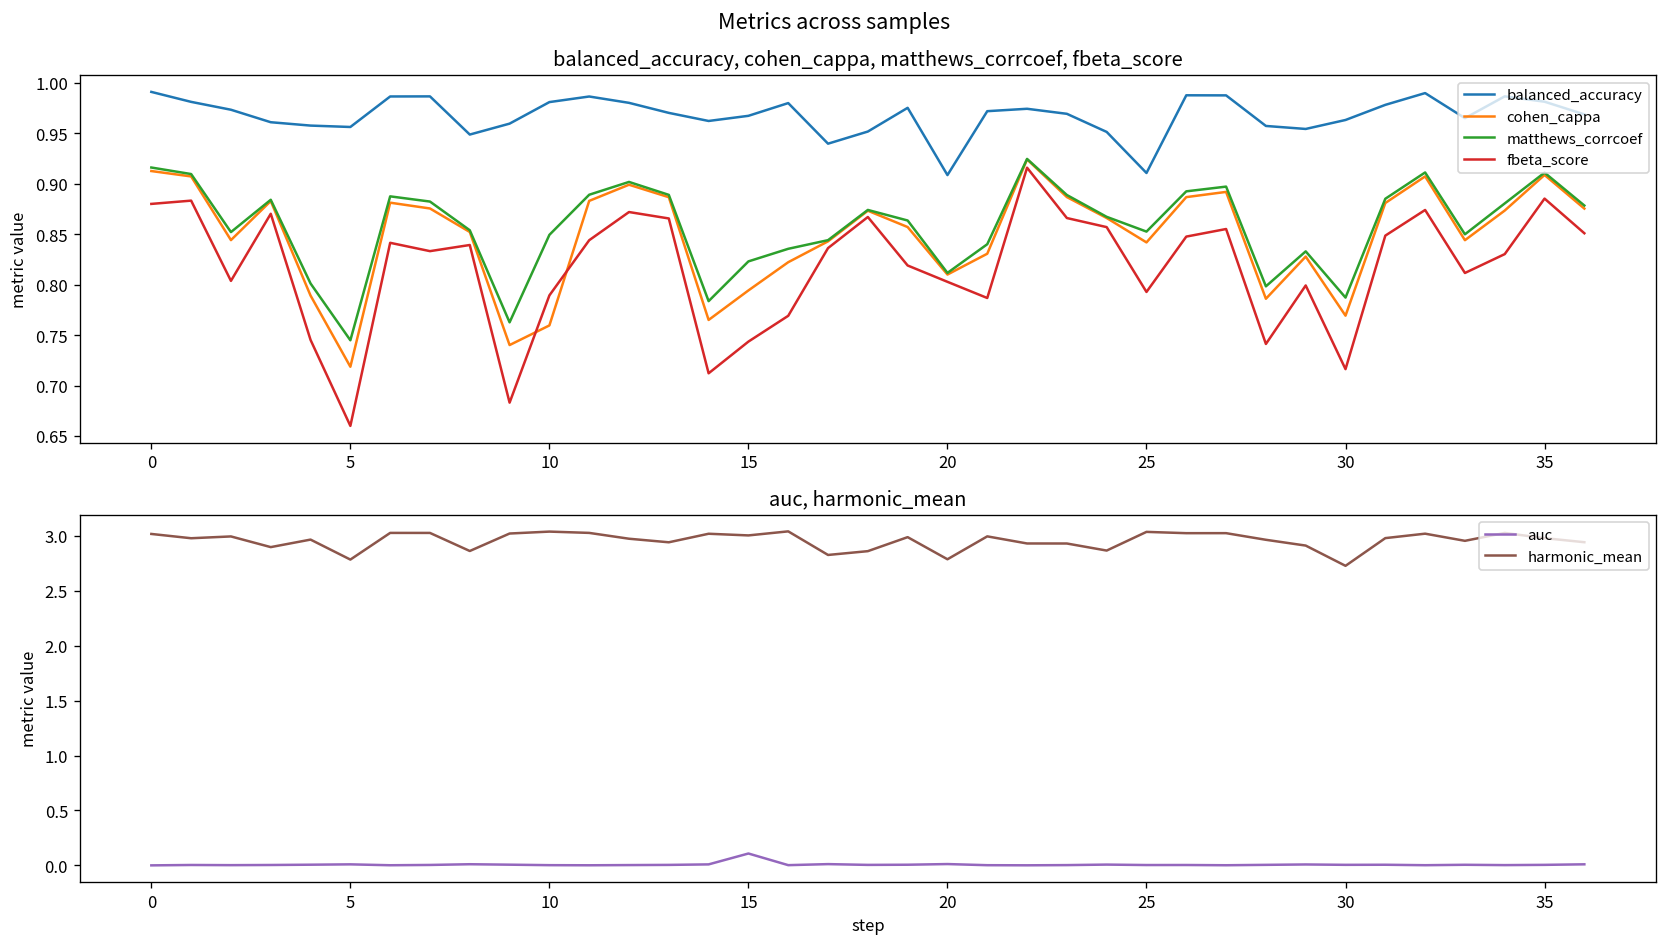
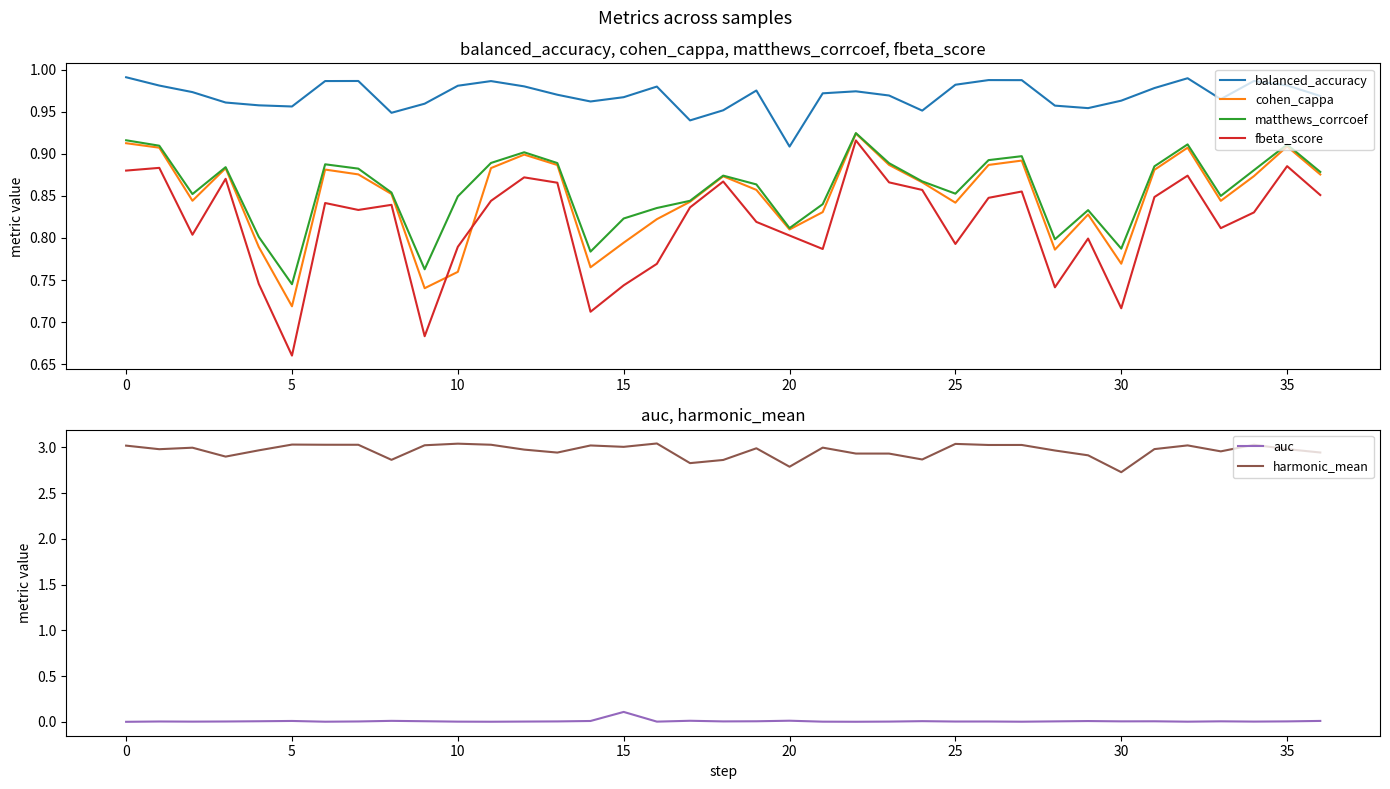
  {
    "balanced_accuracy, cohen_cappa, matthews_corrcoef, fbeta_score": {
      "balanced_accuracy": {
        "0": 0.99,
        "5": 0.96,
        "10": 0.98,
        "15": 0.97,
        "20": 0.91,
-       "25": 0.91,
+       "25": 0.98,
        "30": 0.96
      },
      "cohen_cappa": {
        "0": 0.91,
        "5": 0.72,
        "10": 0.76,
        "15": 0.79,
        "25": 0.84,
        "30": 0.77
      },
      "matthews_corrcoef": {
        "0": 0.92,
        "5": 0.74,
        "10": 0.85,
        "15": 0.82,
        "25": 0.85,
        "30": 0.79
      },
      "fbeta_score": {
        "0": 0.88,
        "5": 0.66,
        "10": 0.79,
        "15": 0.74,
        "20": 0.80,
        "25": 0.79,
        "30": 0.72,
        "35": 0.89
      }
    },
    "auc, harmonic_mean": {
      "auc": {
        "0": 0.0,
        "5": 0.0,
        "10": 0.0,
        "15": 0.1,
        "20": 0.0,
        "25": 0.0,
        "30": 0.0,
        "35": 0.0
      },
      "harmonic_mean": {
        "0": 3.0,
-       "5": 2.8,
+       "5": 3.0,
        "10": 3.0,
        "15": 3.0,
        "20": 2.8,
        "25": 3.0,
        "30": 2.7
      }
    }
  }
